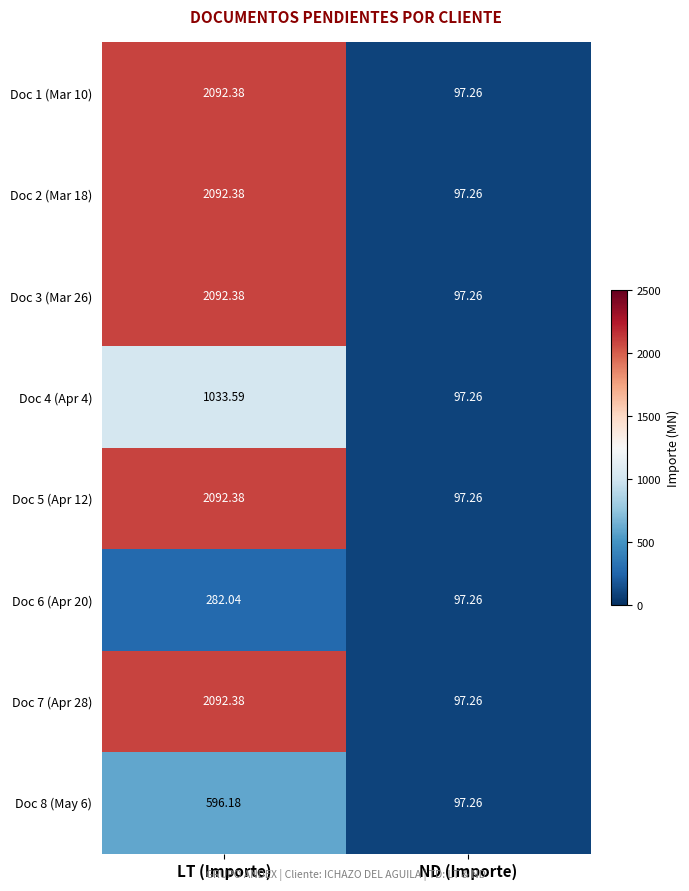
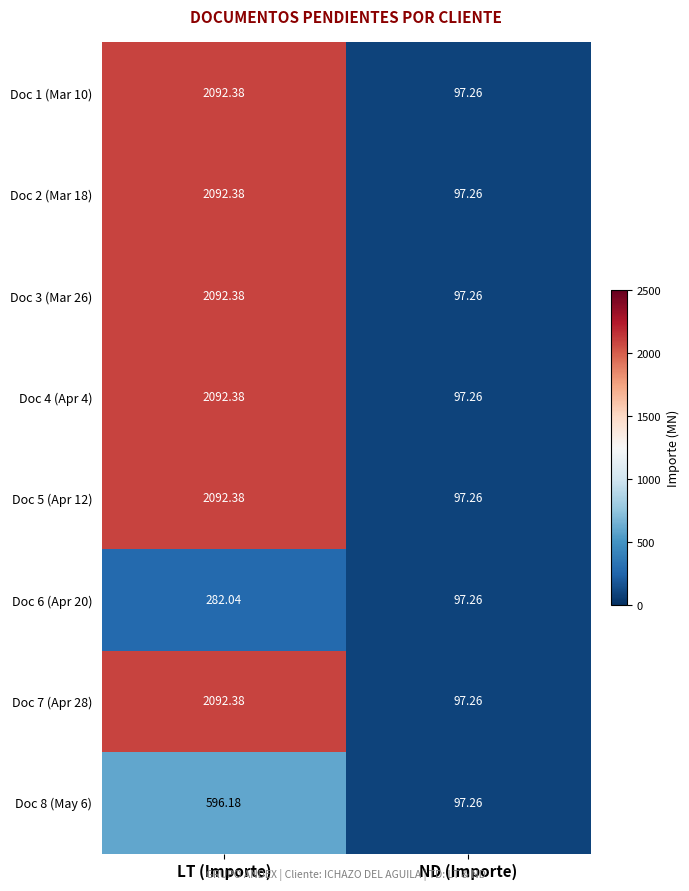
  {
    "Doc 1 (Mar 10)": {
      "LT (Importe)": 2092.38,
      "ND (Importe)": 97.26
    },
    "Doc 2 (Mar 18)": {
      "LT (Importe)": 2092.38,
      "ND (Importe)": 97.26
    },
    "Doc 3 (Mar 26)": {
      "LT (Importe)": 2092.38,
      "ND (Importe)": 97.26
    },
    "Doc 4 (Apr 4)": {
-     "LT (Importe)": 1033.59,
+     "LT (Importe)": 2092.38,
      "ND (Importe)": 97.26
    },
    "Doc 5 (Apr 12)": {
      "LT (Importe)": 2092.38,
      "ND (Importe)": 97.26
    },
    "Doc 6 (Apr 20)": {
      "LT (Importe)": 282.04,
      "ND (Importe)": 97.26
    },
    "Doc 7 (Apr 28)": {
      "LT (Importe)": 2092.38,
      "ND (Importe)": 97.26
    },
    "Doc 8 (May 6)": {
      "LT (Importe)": 596.18,
      "ND (Importe)": 97.26
    }
  }
